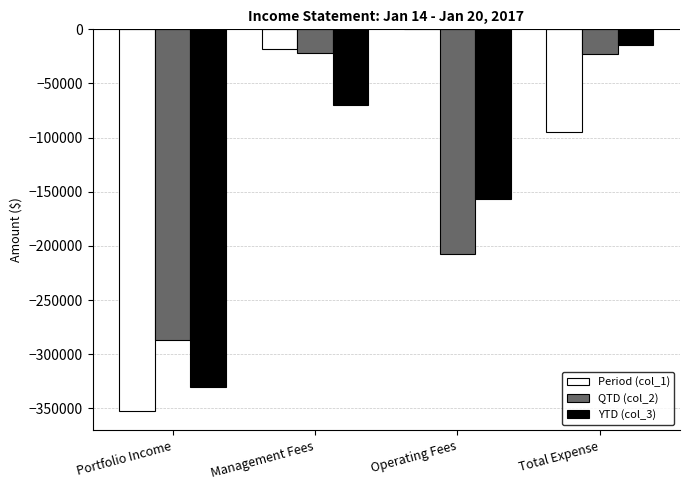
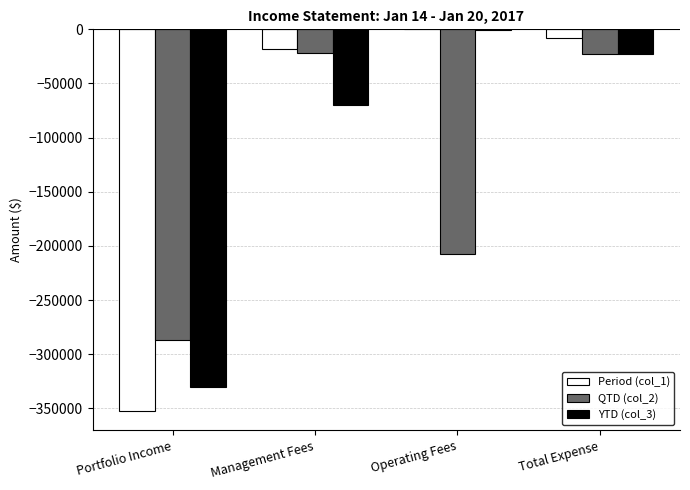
  {
    "Period (col_1)": {
      "Portfolio Income": -353000,
      "Management Fees": -18000,
-     "Total Expense": -95000
+     "Total Expense": -8000
    },
    "QTD (col_2)": {
      "Portfolio Income": -287000,
      "Management Fees": -22000,
      "Operating Fees": -208000,
      "Total Expense": -23000
    },
    "YTD (col_3)": {
      "Portfolio Income": -331000,
      "Management Fees": -70000,
-     "Operating Fees": -157000,
-     "Total Expense": -15000
+     "Operating Fees": -1000,
+     "Total Expense": -23000
    }
  }
